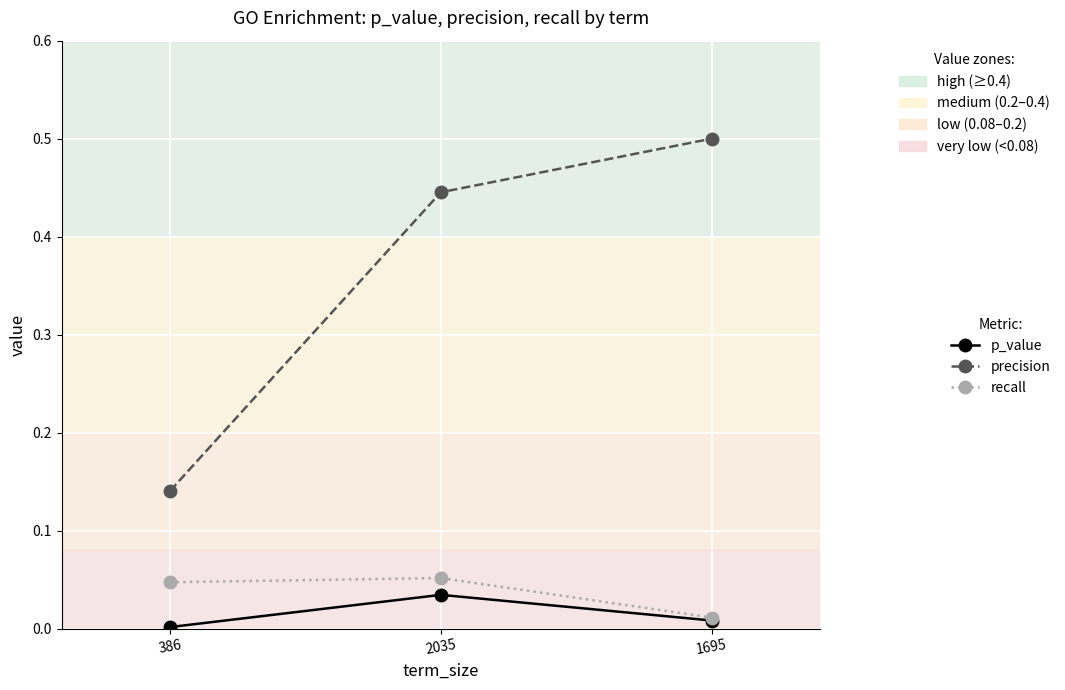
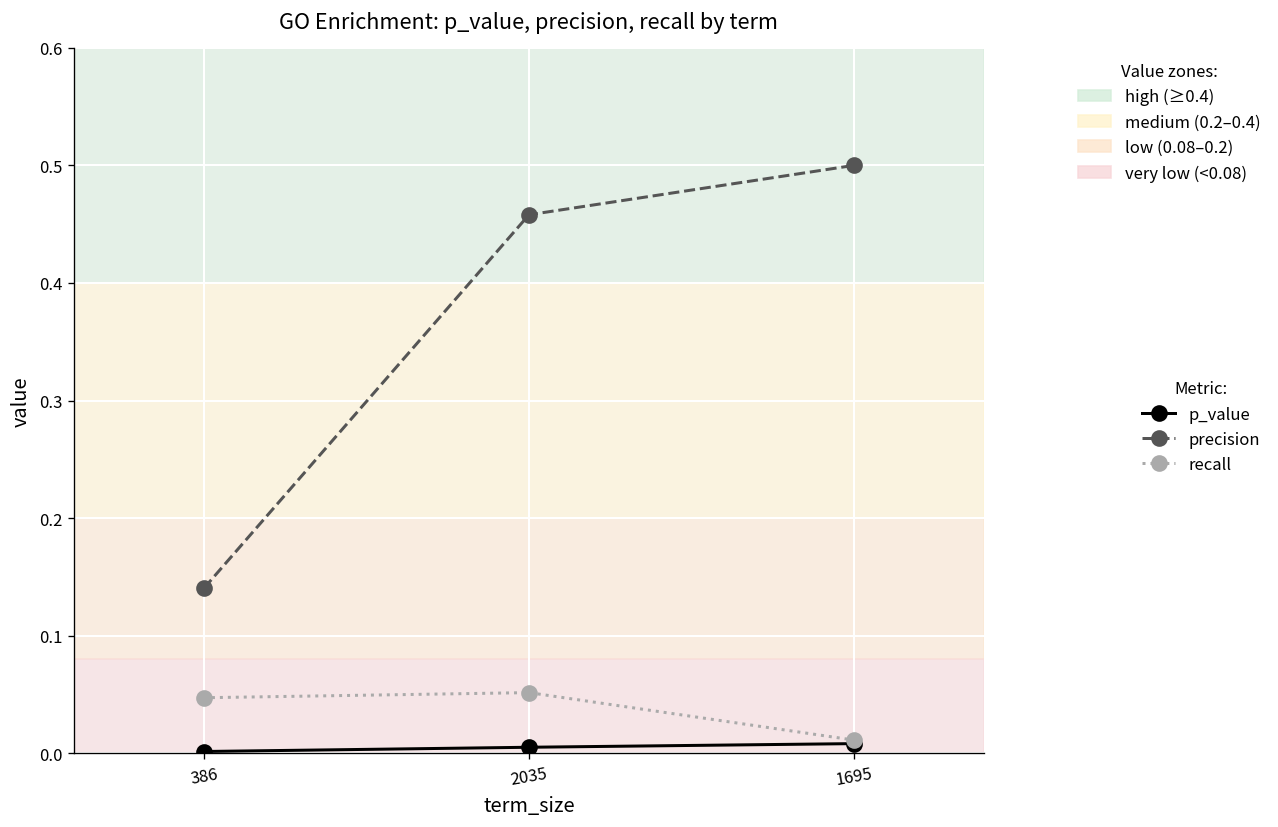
  {
    "p_value": {
      "386": 0.00,
-     "2035": 0.03,
+     "2035": 0.01,
      "1695": 0.01
    },
    "precision": {
      "386": 0.14,
-     "2035": 0.45,
+     "2035": 0.46,
      "1695": 0.50
    },
    "recall": {
      "386": 0.05,
      "2035": 0.05,
      "1695": 0.01
    }
  }
